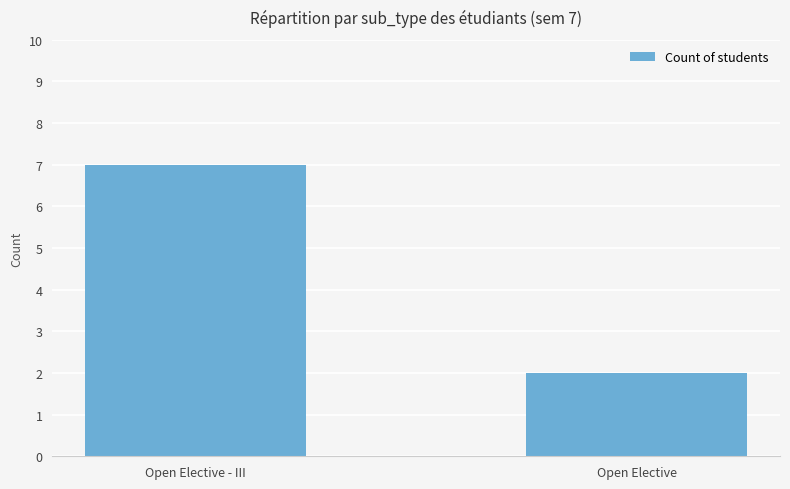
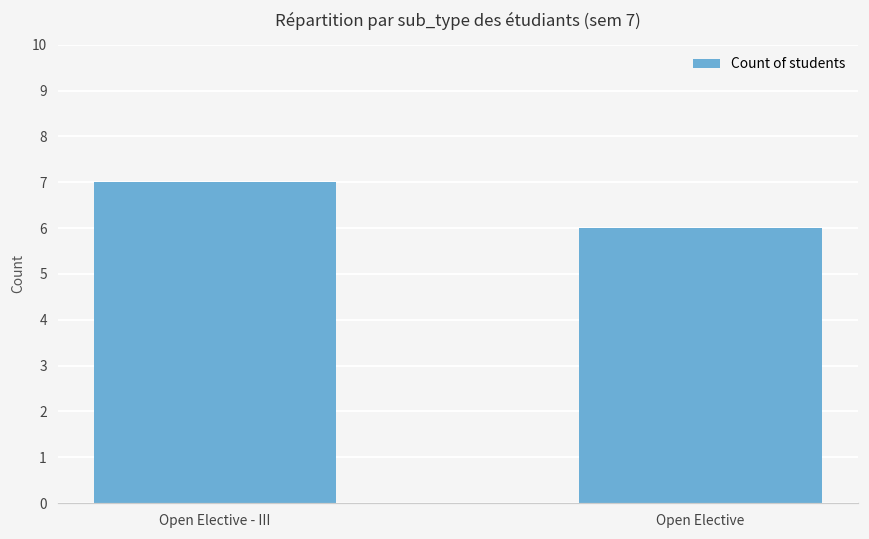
  {
    "Open Elective - III": 7,
-   "Open Elective": 2
+   "Open Elective": 6
  }
